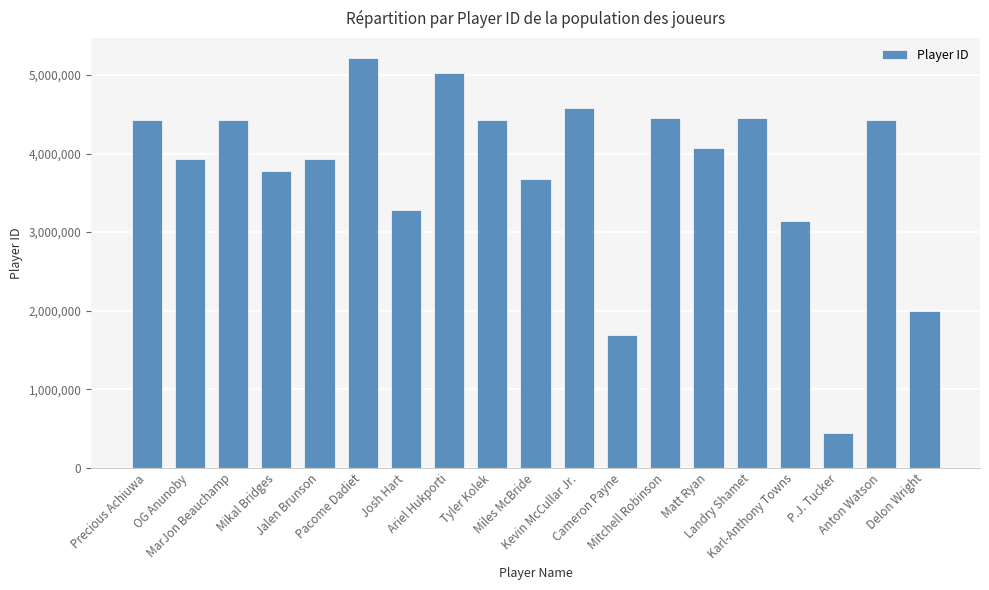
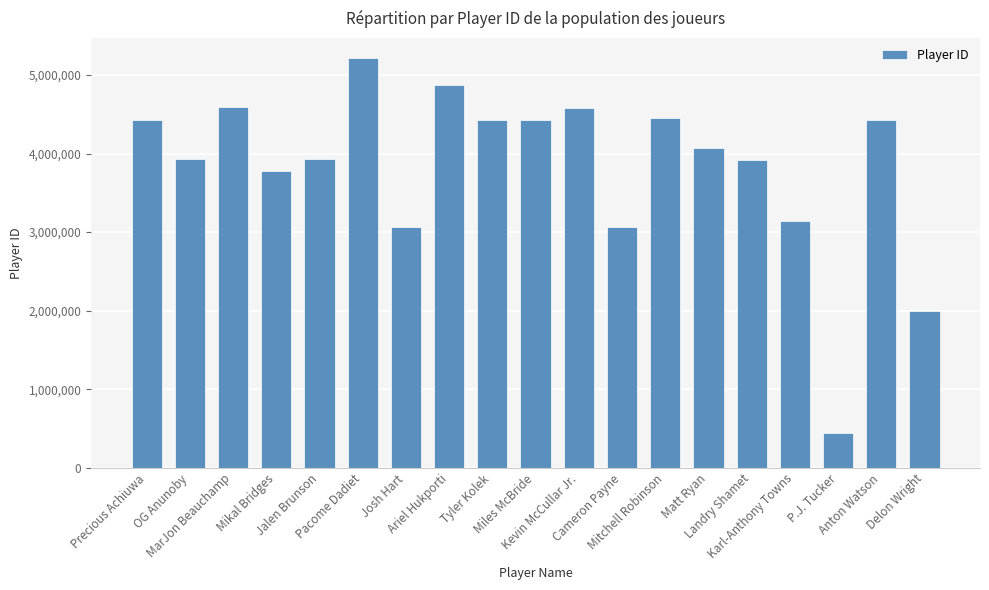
  {
    "Precious Achiuwa": "4,400,000",
    "OG Anunoby": "3,900,000",
-   "MarJon Beauchamp": "4,400,000",
+   "MarJon Beauchamp": "4,600,000",
    "Mikal Bridges": "3,800,000",
    "Jalen Brunson": "3,900,000",
    "Pacome Dadiet": "5,200,000",
-   "Josh Hart": "3,300,000",
-   "Ariel Hukporti": "5,000,000",
+   "Josh Hart": "3,100,000",
+   "Ariel Hukporti": "4,900,000",
    "Tyler Kolek": "4,400,000",
-   "Miles McBride": "3,700,000",
+   "Miles McBride": "4,400,000",
    "Kevin McCullar Jr.": "4,600,000",
-   "Cameron Payne": "1,700,000",
+   "Cameron Payne": "3,100,000",
    "Mitchell Robinson": "4,500,000",
    "Matt Ryan": "4,100,000",
-   "Landry Shamet": "4,500,000",
+   "Landry Shamet": "3,900,000",
    "Karl-Anthony Towns": "3,100,000",
    "P.J. Tucker": "400,000",
    "Anton Watson": "4,400,000",
    "Delon Wright": "2,000,000"
  }
